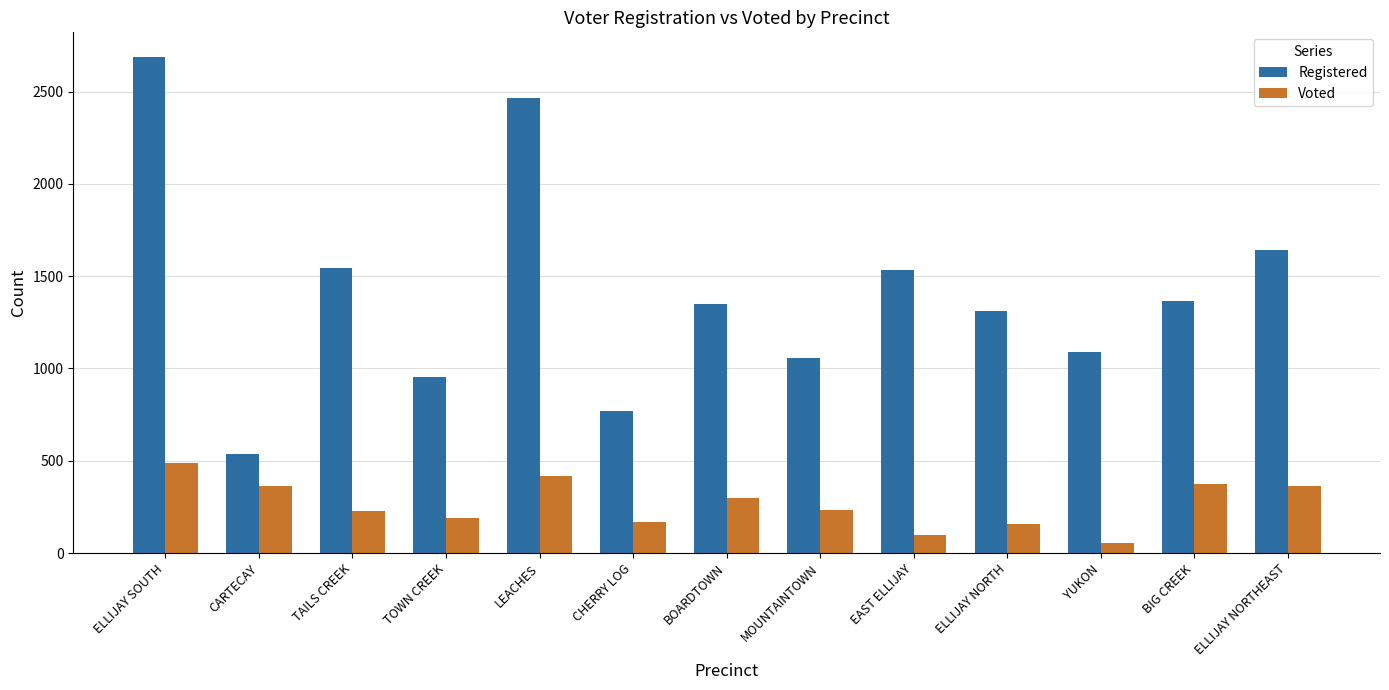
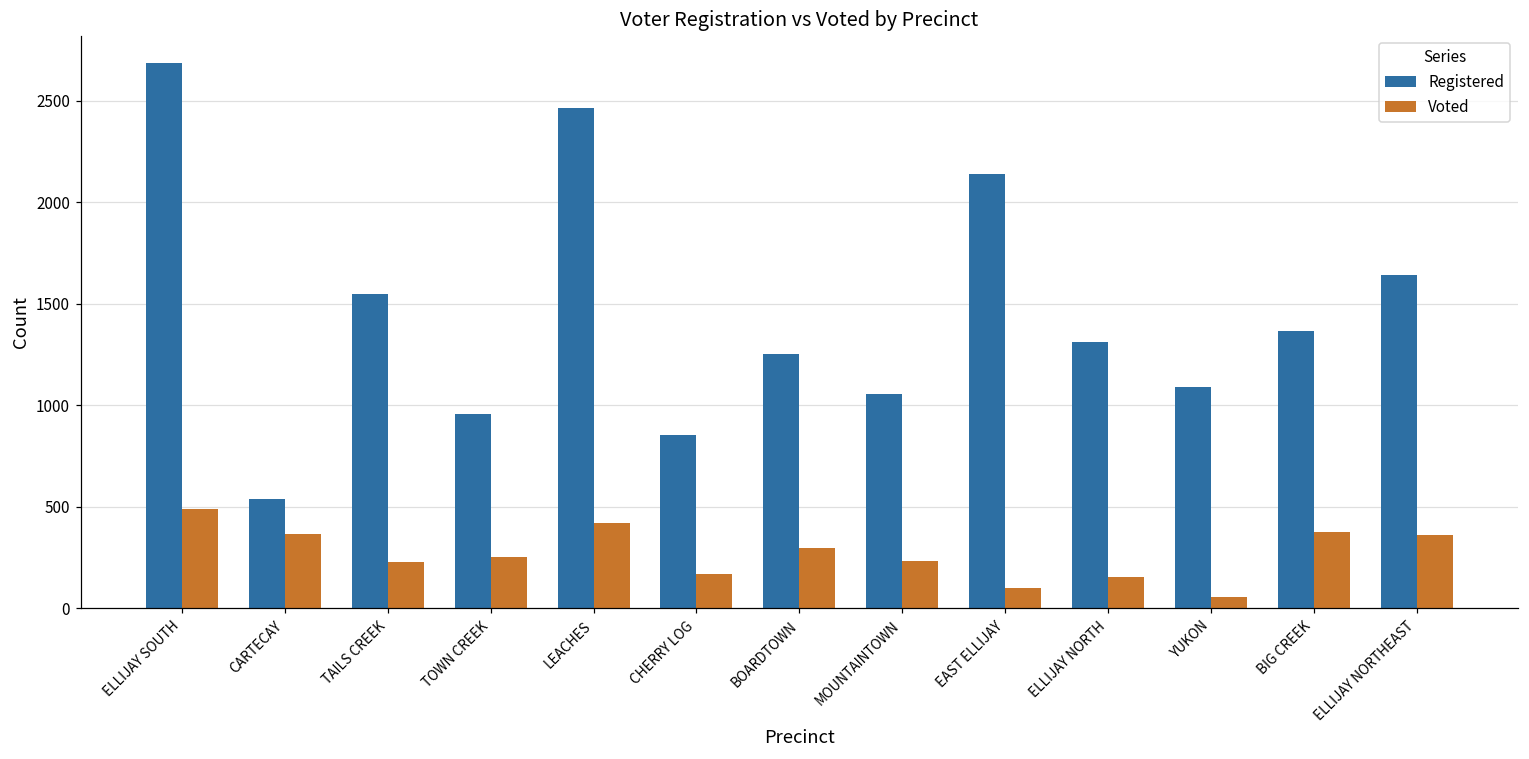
  {
    "Registered": {
      "ELLIJAY SOUTH": 2690,
      "CARTECAY": 540,
      "TAILS CREEK": 1550,
      "TOWN CREEK": 960,
      "LEACHES": 2460,
-     "CHERRY LOG": 770,
-     "BOARDTOWN": 1350,
+     "CHERRY LOG": 850,
+     "BOARDTOWN": 1250,
      "MOUNTAINTOWN": 1060,
-     "EAST ELLIJAY": 1530,
+     "EAST ELLIJAY": 2140,
      "ELLIJAY NORTH": 1310,
      "YUKON": 1090,
      "BIG CREEK": 1370,
      "ELLIJAY NORTHEAST": 1640
    },
    "Voted": {
      "ELLIJAY SOUTH": 490,
      "CARTECAY": 370,
      "TAILS CREEK": 230,
-     "TOWN CREEK": 190,
+     "TOWN CREEK": 250,
      "LEACHES": 420,
      "CHERRY LOG": 170,
      "BOARDTOWN": 300,
      "MOUNTAINTOWN": 240,
      "EAST ELLIJAY": 100,
      "ELLIJAY NORTH": 160,
      "YUKON": 50,
      "BIG CREEK": 380,
      "ELLIJAY NORTHEAST": 360
    }
  }
